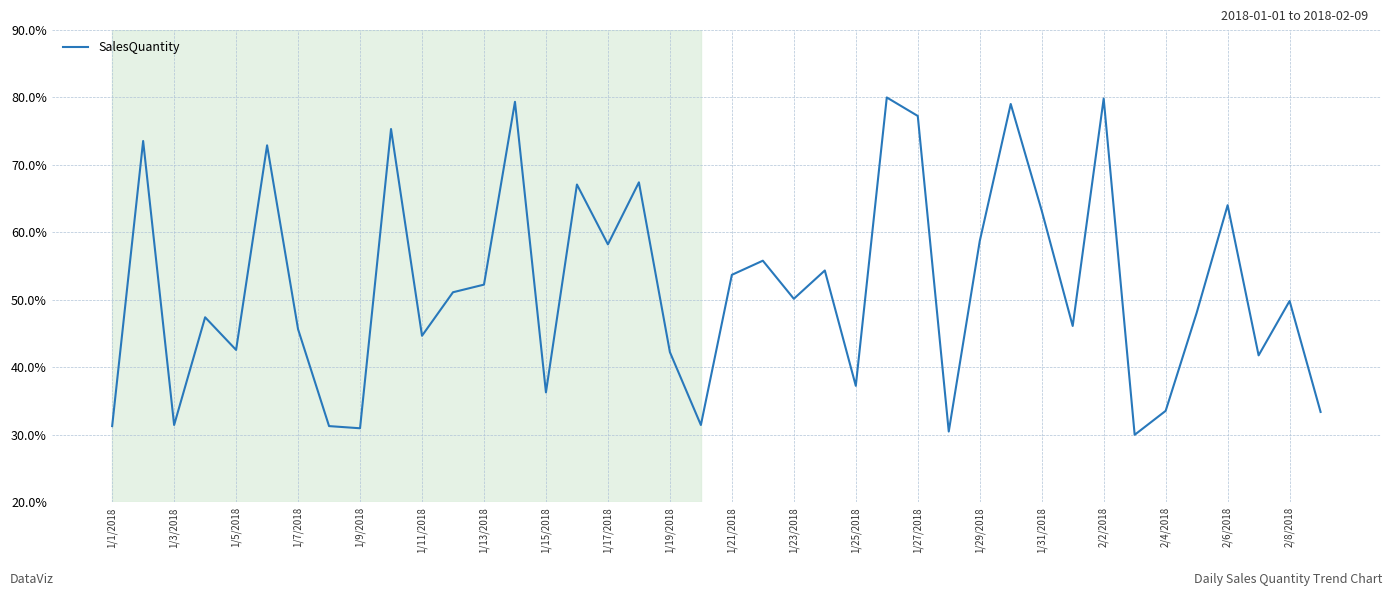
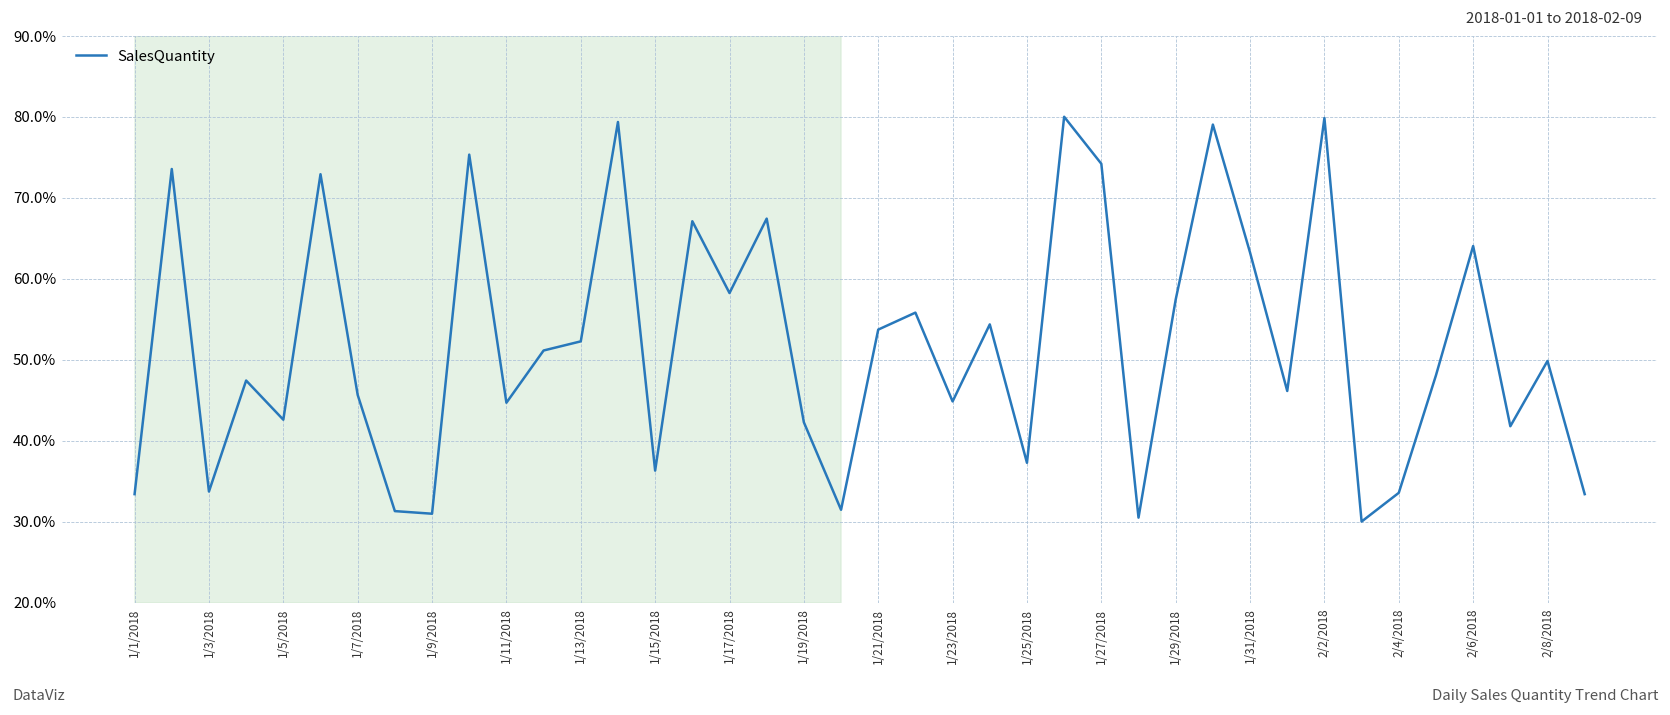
  {
-   "1/1/2018": "31%",
-   "1/3/2018": "31%",
+   "1/1/2018": "33%",
+   "1/3/2018": "34%",
    "1/5/2018": "43%",
    "1/7/2018": "46%",
    "1/9/2018": "31%",
    "1/11/2018": "45%",
    "1/13/2018": "52%",
    "1/15/2018": "36%",
    "1/17/2018": "58%",
    "1/19/2018": "42%",
    "1/21/2018": "54%",
-   "1/23/2018": "50%",
+   "1/23/2018": "45%",
    "1/25/2018": "37%",
-   "1/27/2018": "77%",
-   "1/29/2018": "59%",
+   "1/27/2018": "74%",
+   "1/29/2018": "57%",
    "1/31/2018": "63%",
    "2/2/2018": "80%",
    "2/4/2018": "34%",
    "2/6/2018": "64%",
    "2/8/2018": "50%"
  }
